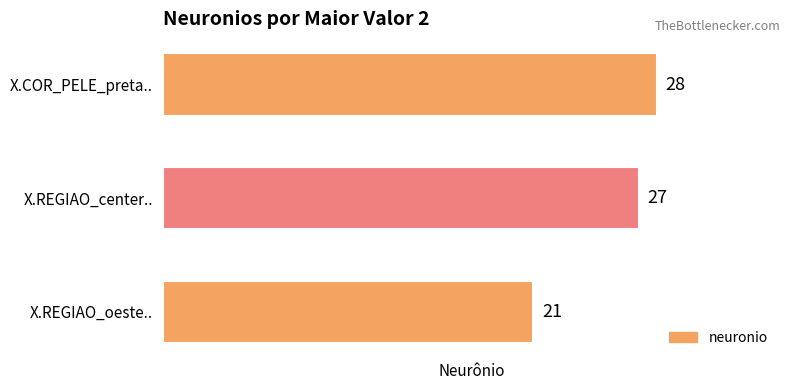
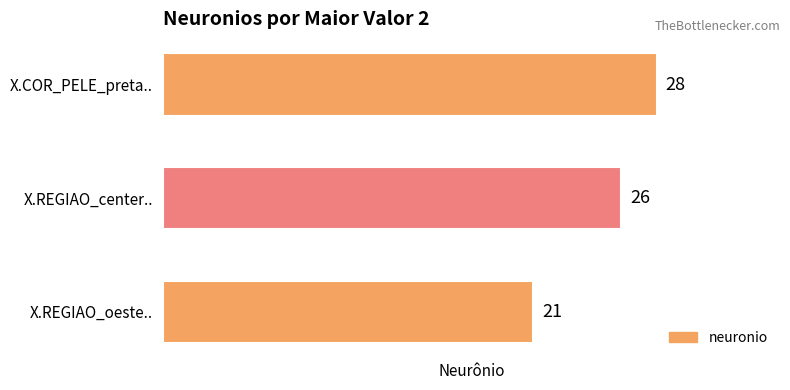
  {
    "X.COR_PELE_preta..": 28,
-   "X.REGIAO_center..": 27,
+   "X.REGIAO_center..": 26,
    "X.REGIAO_oeste..": 21
  }
